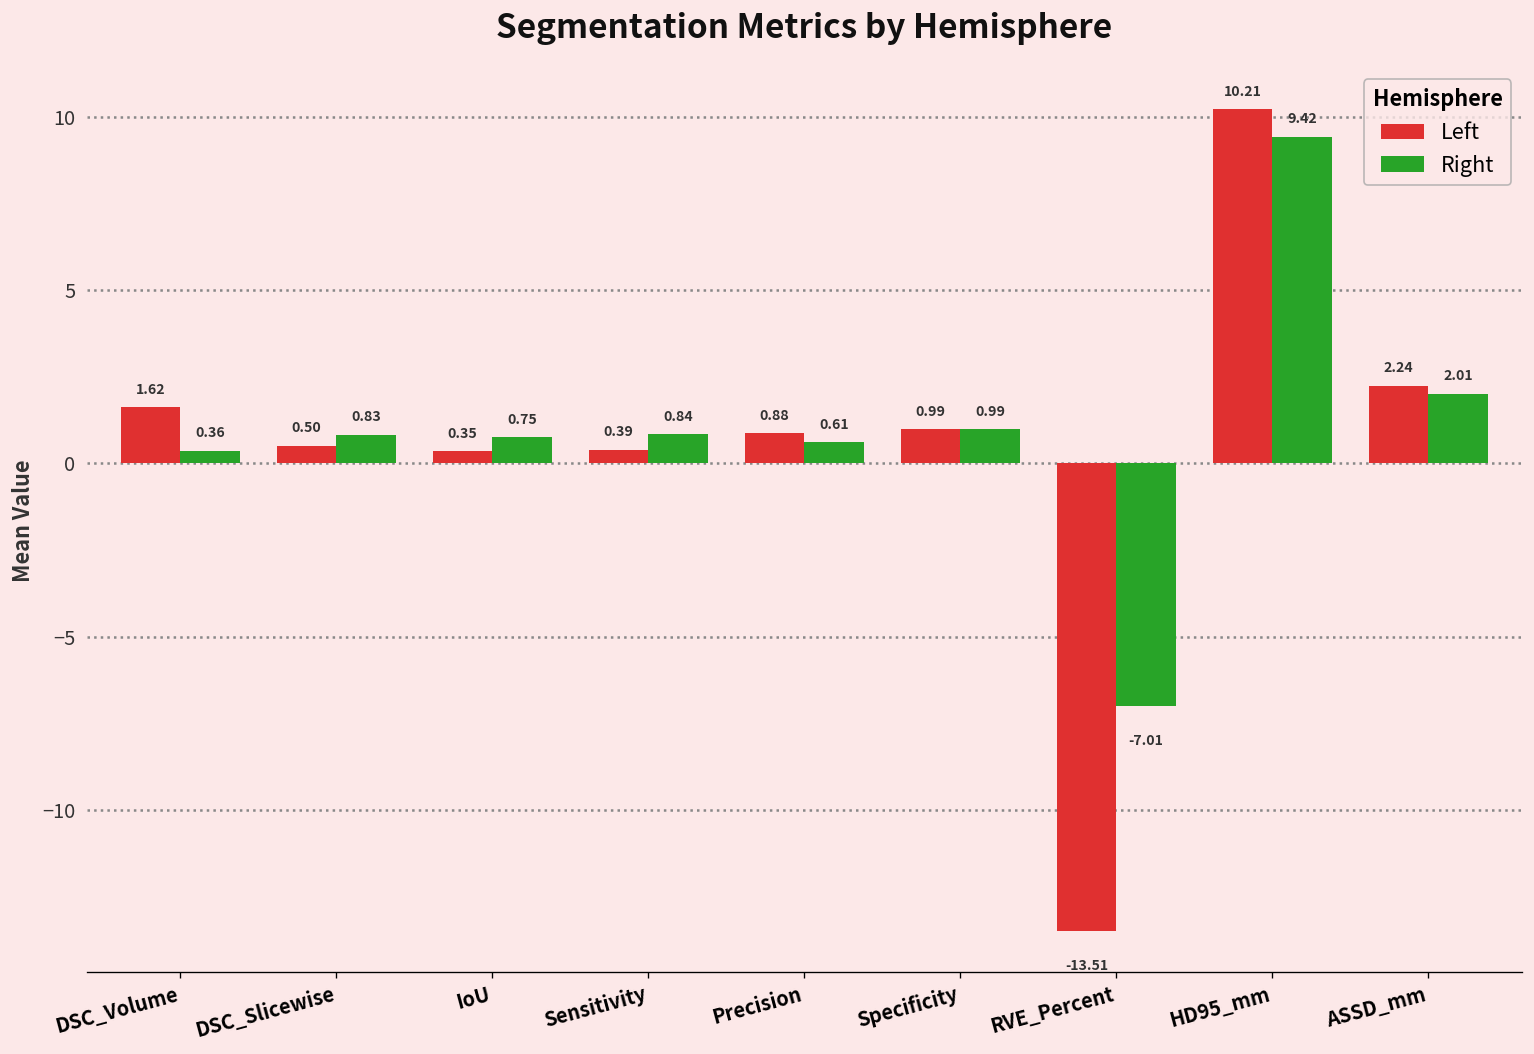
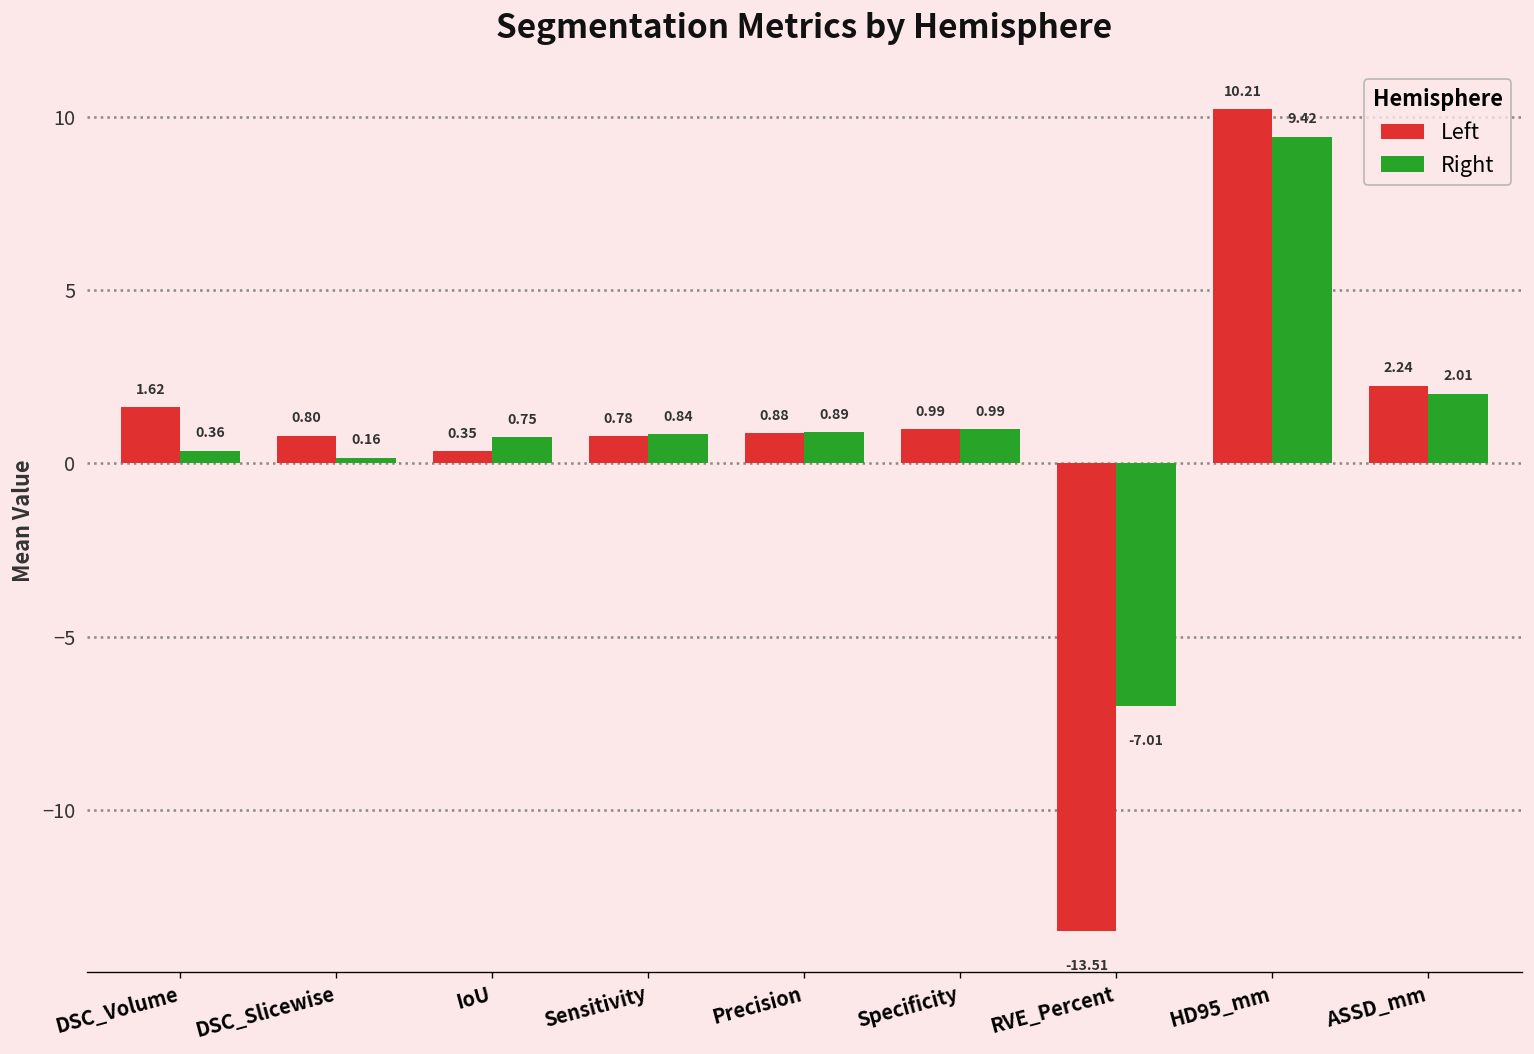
  {
    "Left": {
      "DSC_Volume": 1.62,
-     "DSC_Slicewise": 0.50,
+     "DSC_Slicewise": 0.80,
      "IoU": 0.35,
-     "Sensitivity": 0.39,
+     "Sensitivity": 0.78,
      "Precision": 0.88,
      "Specificity": 0.99,
      "RVE_Percent": -13.51,
      "HD95_mm": 10.21,
      "ASSD_mm": 2.24
    },
    "Right": {
      "DSC_Volume": 0.36,
-     "DSC_Slicewise": 0.83,
+     "DSC_Slicewise": 0.16,
      "IoU": 0.75,
      "Sensitivity": 0.84,
-     "Precision": 0.61,
+     "Precision": 0.89,
      "Specificity": 0.99,
      "RVE_Percent": -7.01,
      "HD95_mm": 9.42,
      "ASSD_mm": 2.01
    }
  }
